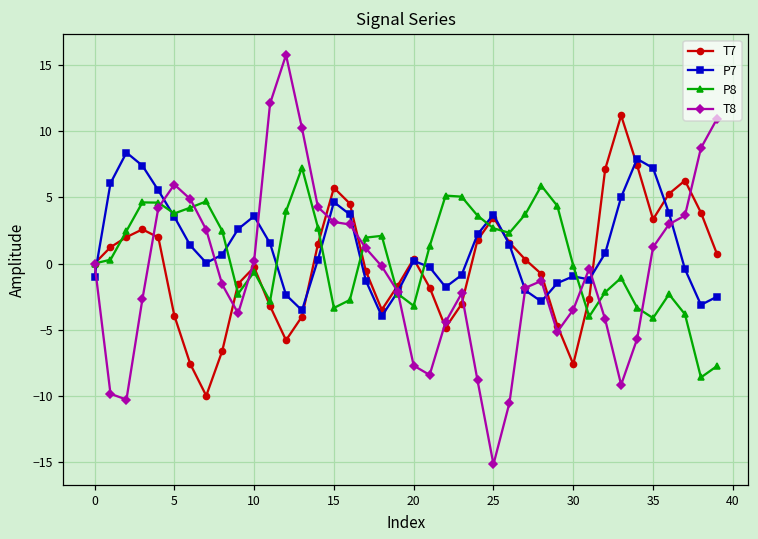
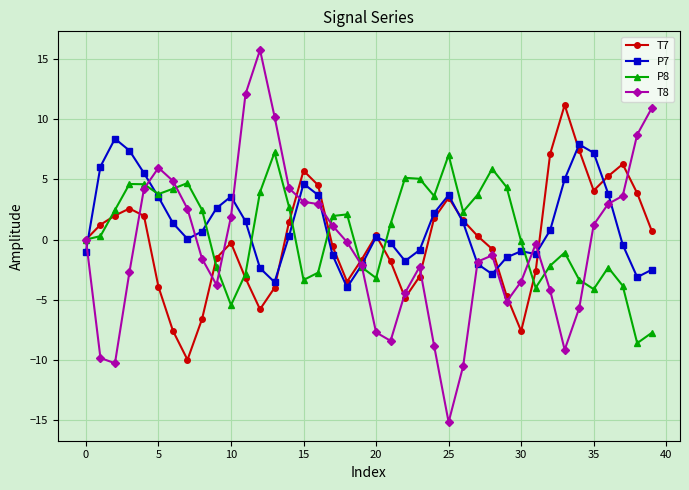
  {
    "T7": {
      "5": -3.9,
      "10": -0.3,
      "15": 5.7,
      "25": 3.5,
      "30": -7.6,
-     "35": 3.3
+     "35": 4.1
    },
    "P7": {
      "0": -1.0,
      "5": 3.5,
      "10": 3.6,
      "15": 4.6,
      "25": 3.7,
      "30": -1.0,
      "35": 7.2
    },
    "P8": {
      "5": 3.8,
-     "10": -0.6,
+     "10": -5.5,
      "15": -3.4,
      "20": -3.2,
-     "25": 2.7,
+     "25": 7.0,
      "30": -0.2,
      "35": -4.1
    },
    "T8": {
      "5": 6.0,
-     "10": 0.2,
+     "10": 1.9,
      "15": 3.1,
      "20": -7.7,
      "25": -15.2,
      "30": -3.5,
      "35": 1.2
    }
  }
